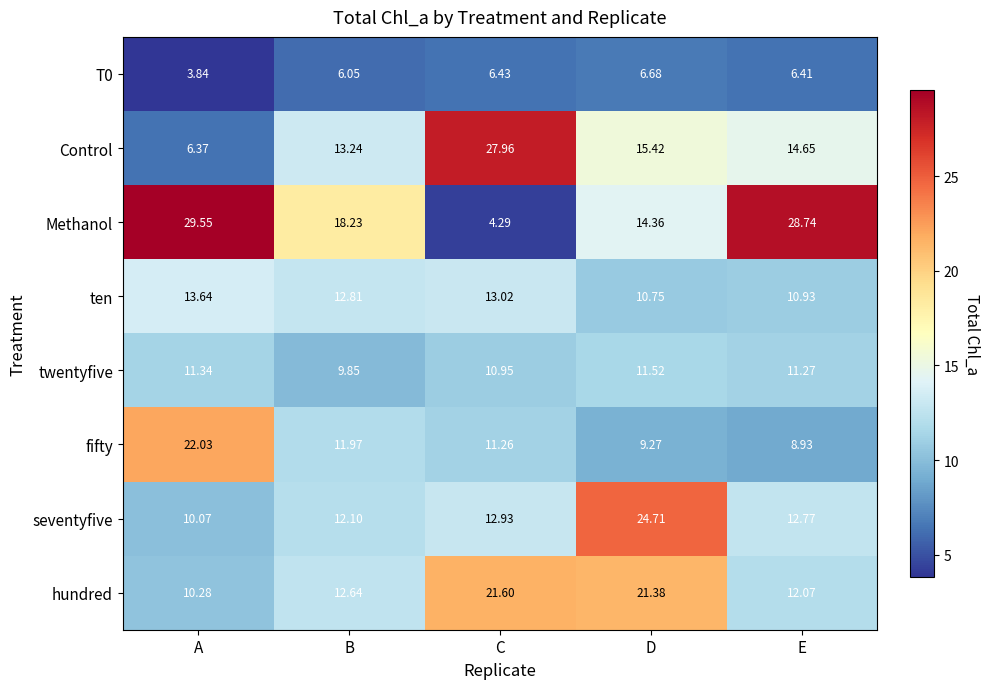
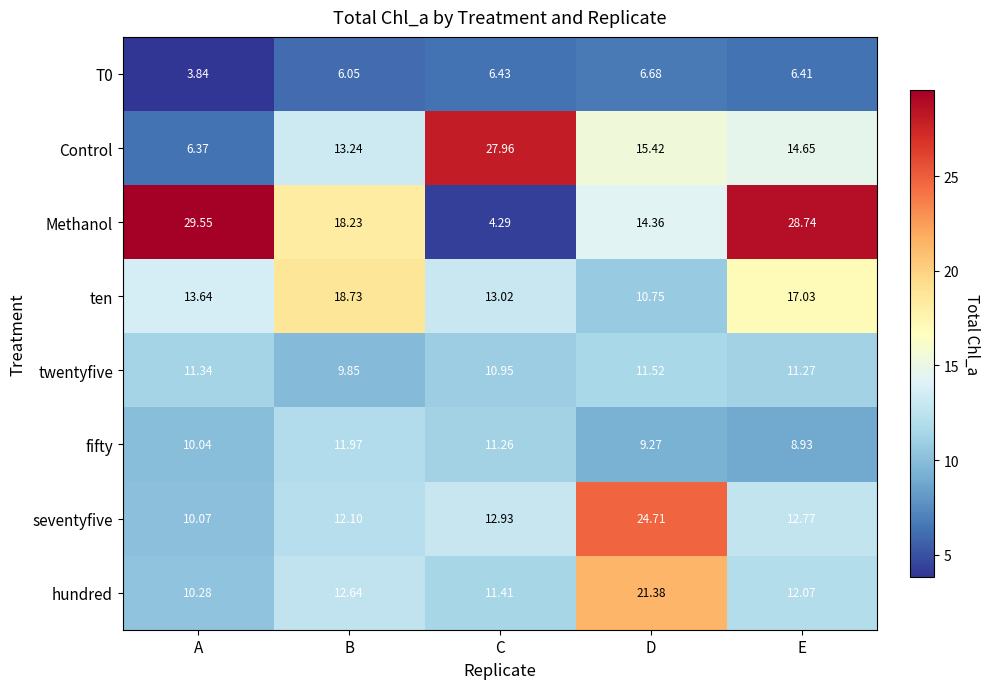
  {
    "T0": {
      "A": 3.84,
      "B": 6.05,
      "C": 6.43,
      "D": 6.68,
      "E": 6.41
    },
    "Control": {
      "A": 6.37,
      "B": 13.24,
      "C": 27.96,
      "D": 15.42,
      "E": 14.65
    },
    "Methanol": {
      "A": 29.55,
      "B": 18.23,
      "C": 4.29,
      "D": 14.36,
      "E": 28.74
    },
    "ten": {
      "A": 13.64,
-     "B": 12.81,
+     "B": 18.73,
      "C": 13.02,
      "D": 10.75,
-     "E": 10.93
+     "E": 17.03
    },
    "twentyfive": {
      "A": 11.34,
      "B": 9.85,
      "C": 10.95,
      "D": 11.52,
      "E": 11.27
    },
    "fifty": {
-     "A": 22.03,
+     "A": 10.04,
      "B": 11.97,
      "C": 11.26,
      "D": 9.27,
      "E": 8.93
    },
    "seventyfive": {
      "A": 10.07,
      "B": 12.10,
      "C": 12.93,
      "D": 24.71,
      "E": 12.77
    },
    "hundred": {
      "A": 10.28,
      "B": 12.64,
-     "C": 21.60,
+     "C": 11.41,
      "D": 21.38,
      "E": 12.07
    }
  }
